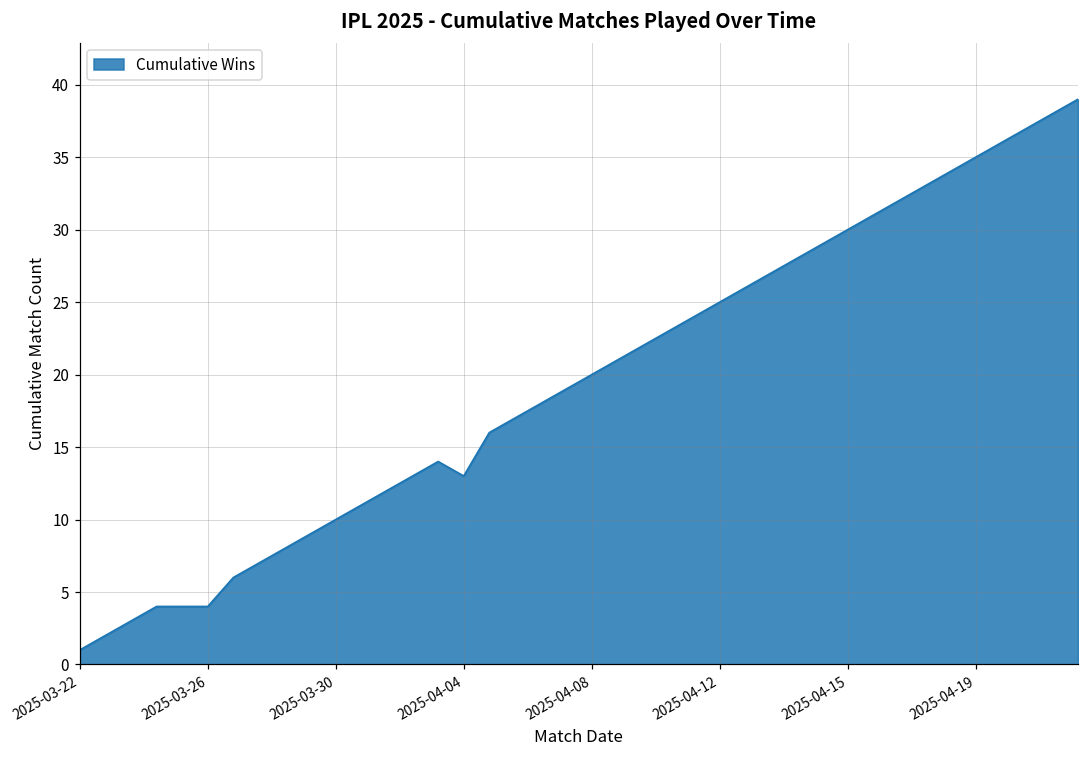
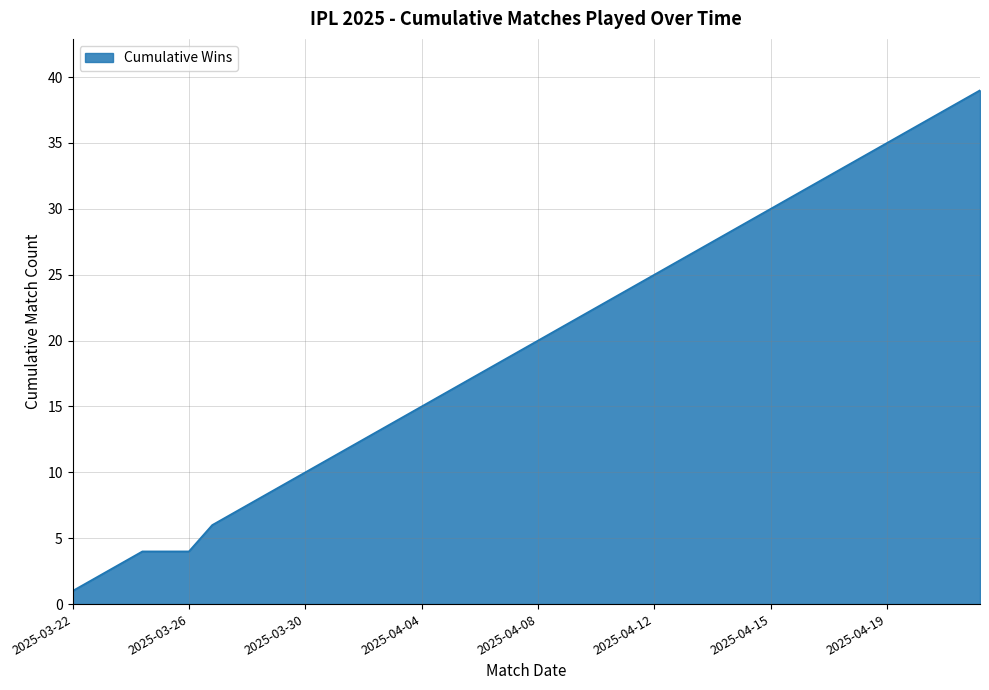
  {
    "2025-03-22": 1,
    "2025-03-26": 4,
-   "2025-04-04": 13,
+   "2025-04-04": 15,
    "2025-04-15": 30
  }
